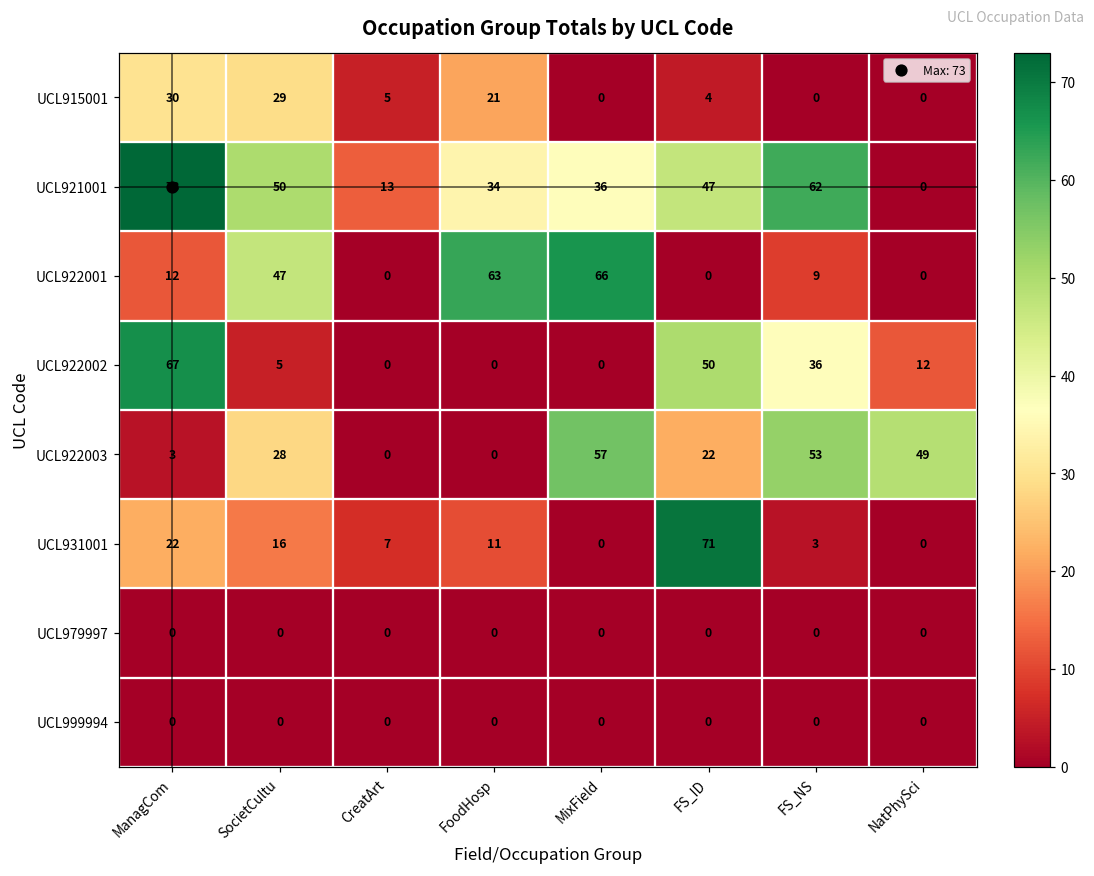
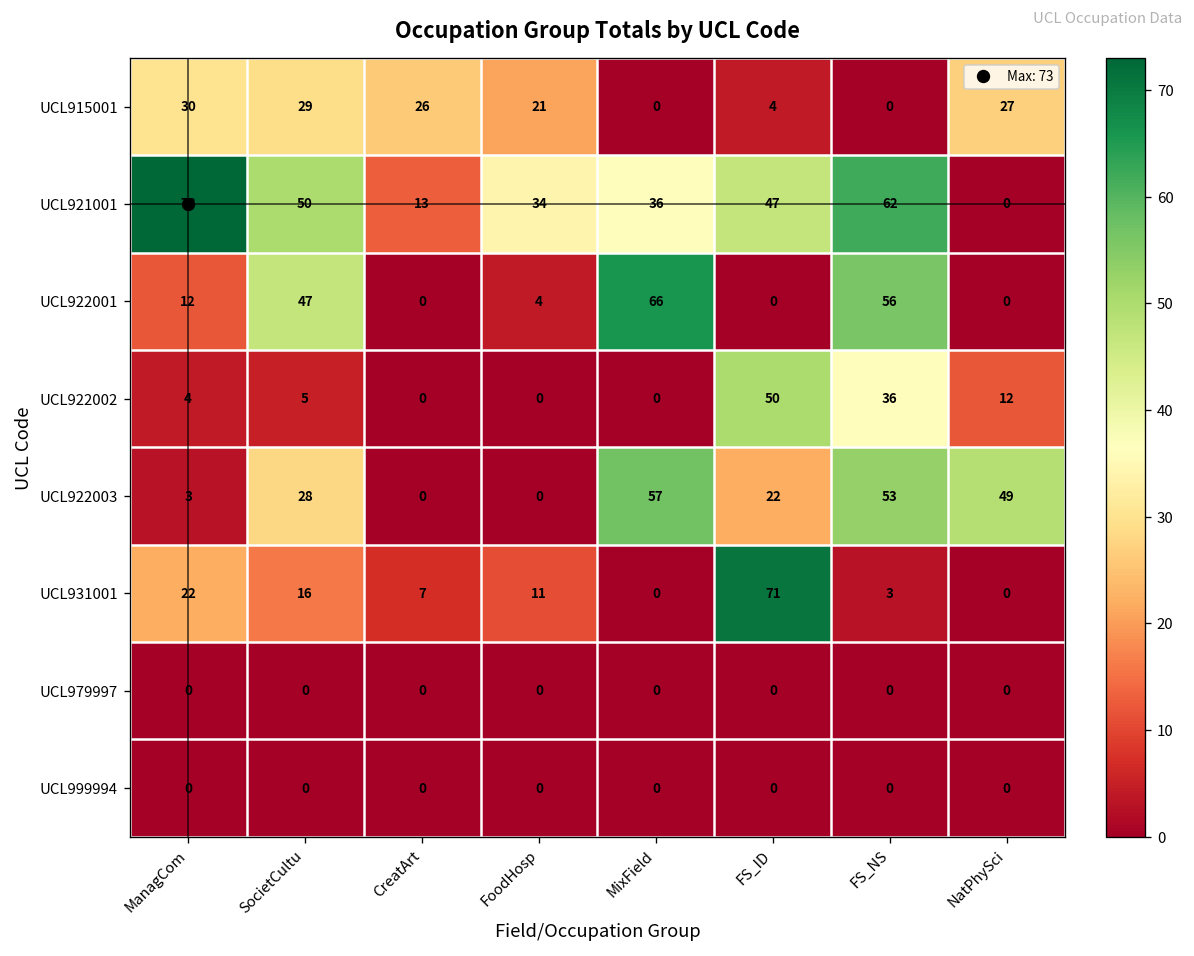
  {
    "UCL915001": {
      "ManagCom": 30,
      "SocietCultu": 29,
-     "CreatArt": 5,
+     "CreatArt": 26,
      "FoodHosp": 21,
      "MixField": 0,
      "FS_ID": 4,
      "FS_NS": 0,
-     "NatPhySci": 0
+     "NatPhySci": 27
    },
    "UCL921001": {
      "SocietCultu": 50,
      "CreatArt": 13,
      "FoodHosp": 34,
      "MixField": 36,
      "FS_ID": 47,
      "FS_NS": 62,
      "NatPhySci": 0
    },
    "UCL922001": {
      "ManagCom": 12,
      "SocietCultu": 47,
      "CreatArt": 0,
-     "FoodHosp": 63,
+     "FoodHosp": 4,
      "MixField": 66,
      "FS_ID": 0,
-     "FS_NS": 9,
+     "FS_NS": 56,
      "NatPhySci": 0
    },
    "UCL922002": {
-     "ManagCom": 67,
+     "ManagCom": 4,
      "SocietCultu": 5,
      "CreatArt": 0,
      "FoodHosp": 0,
      "MixField": 0,
      "FS_ID": 50,
      "FS_NS": 36,
      "NatPhySci": 12
    },
    "UCL922003": {
      "ManagCom": 3,
      "SocietCultu": 28,
      "CreatArt": 0,
      "FoodHosp": 0,
      "MixField": 57,
      "FS_ID": 22,
      "FS_NS": 53,
      "NatPhySci": 49
    },
    "UCL931001": {
      "ManagCom": 22,
      "SocietCultu": 16,
      "CreatArt": 7,
      "FoodHosp": 11,
      "MixField": 0,
      "FS_ID": 71,
      "FS_NS": 3,
      "NatPhySci": 0
    },
    "UCL979997": {
      "ManagCom": 0,
      "SocietCultu": 0,
      "CreatArt": 0,
      "FoodHosp": 0,
      "MixField": 0,
      "FS_ID": 0,
      "FS_NS": 0,
      "NatPhySci": 0
    },
    "UCL999994": {
      "ManagCom": 0,
      "SocietCultu": 0,
      "CreatArt": 0,
      "FoodHosp": 0,
      "MixField": 0,
      "FS_ID": 0,
      "FS_NS": 0,
      "NatPhySci": 0
    }
  }
